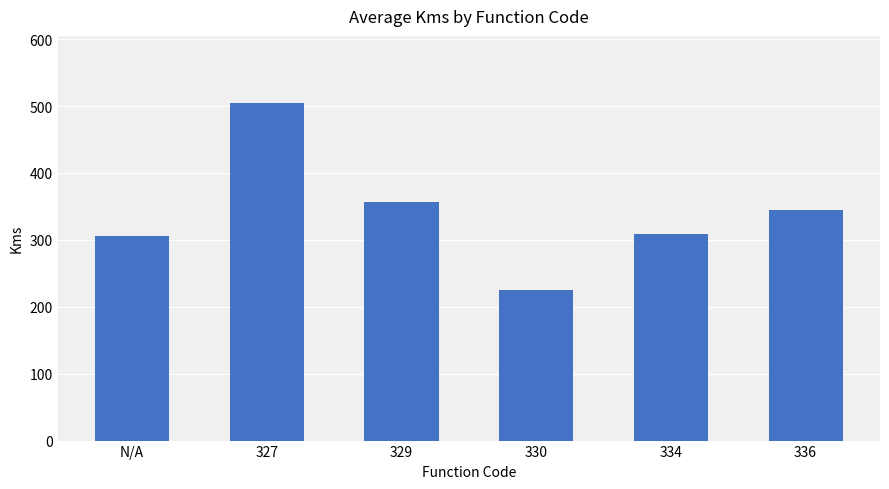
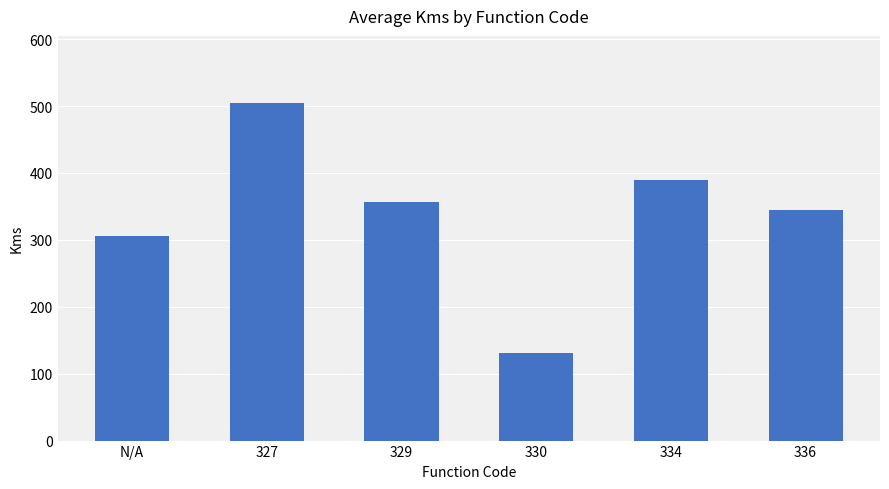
  {
    "N/A": 310,
    "327": 500,
    "329": 360,
-   "330": 230,
-   "334": 310,
+   "330": 130,
+   "334": 390,
    "336": 340
  }
